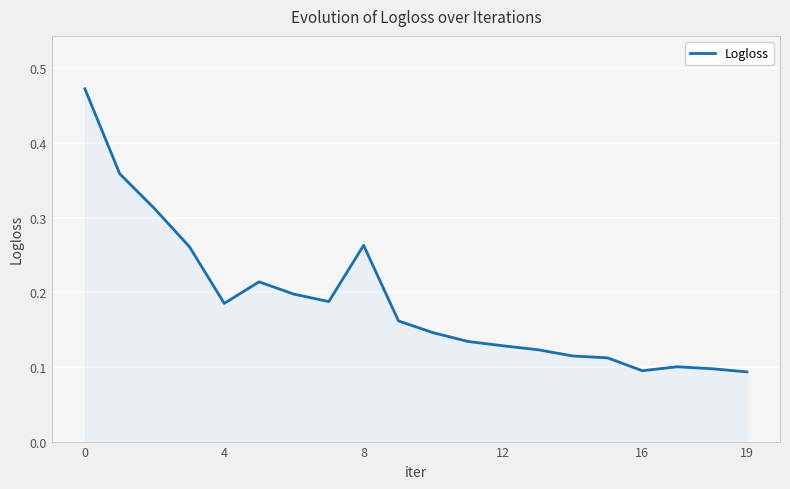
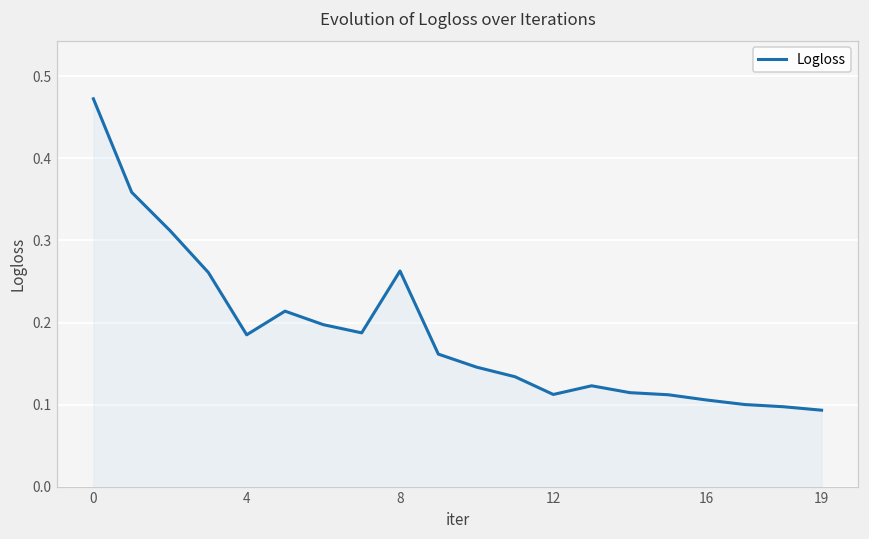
  {
    "0": 0.47,
    "4": 0.19,
    "8": 0.26,
-   "12": 0.13,
-   "16": 0.09,
+   "12": 0.11,
+   "16": 0.11,
    "19": 0.09
  }
